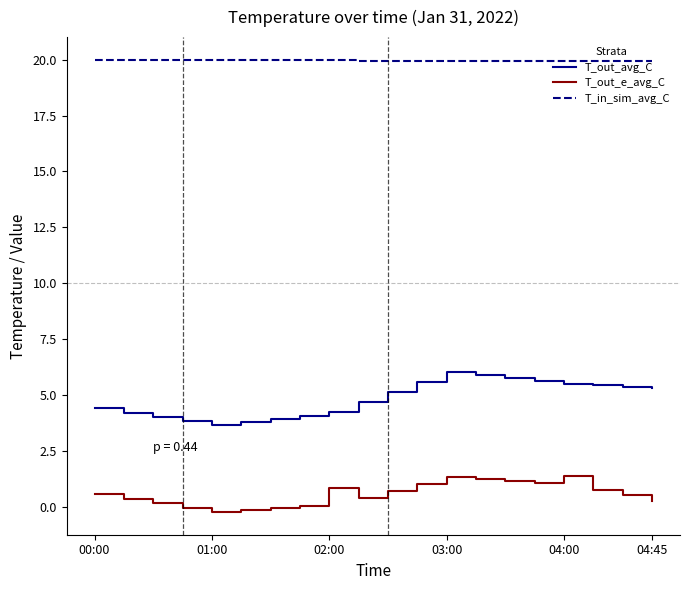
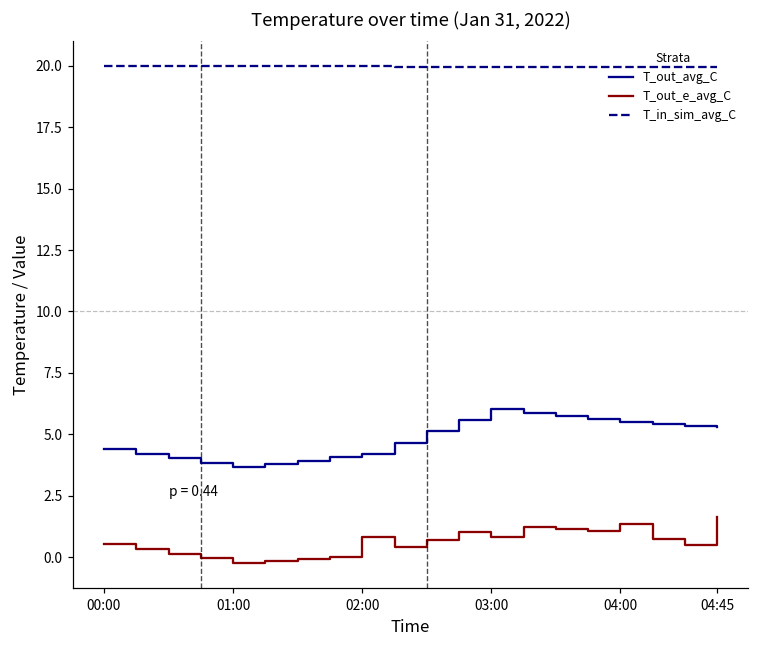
  {
    "T_out_e_avg_C": {
      "00:00": 0.5,
      "01:00": -0.2,
      "02:00": 0.8,
-     "03:00": 1.3,
+     "03:00": 0.8,
      "04:00": 1.4,
-     "04:45": 0.3
+     "04:45": 1.6
    }
  }
